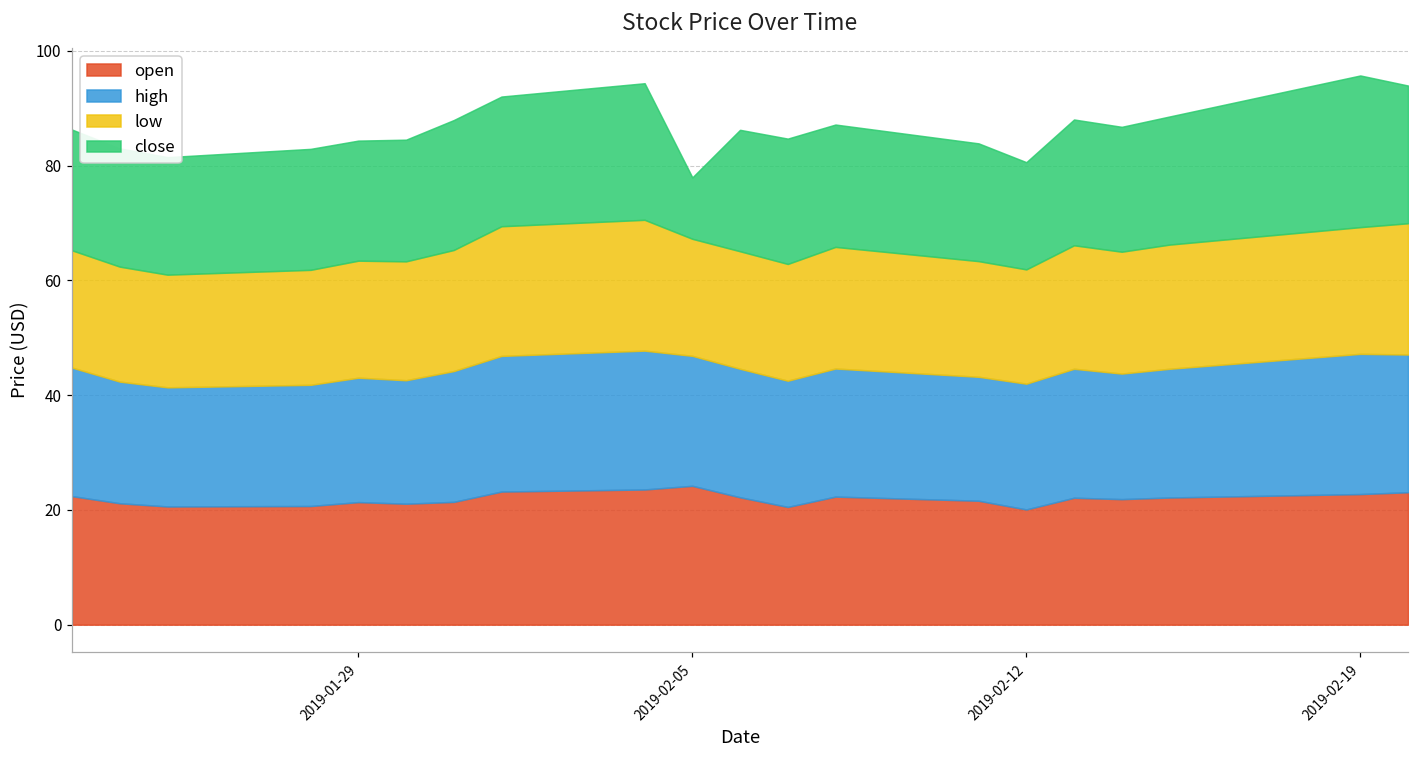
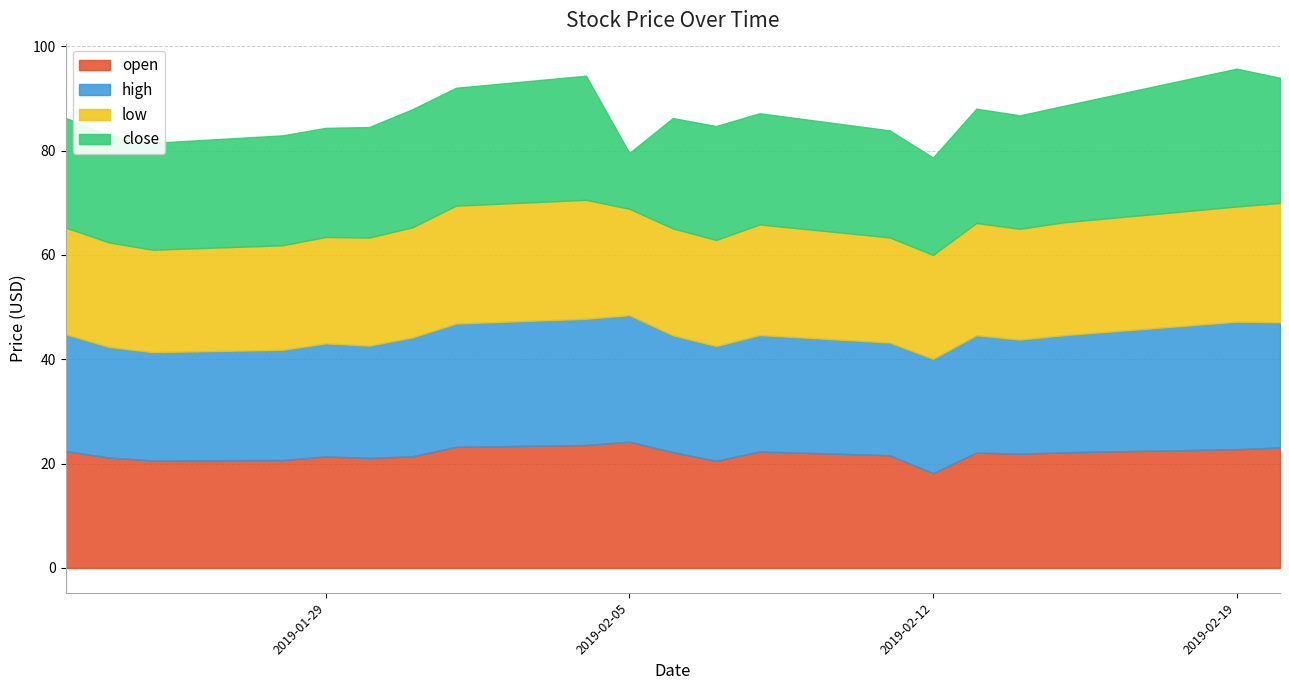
  {
    "open": {
      "2019-01-29": 21,
      "2019-02-05": 24,
-     "2019-02-12": 20,
+     "2019-02-12": 18,
      "2019-02-19": 23
    },
    "high": {
      "2019-01-29": 22,
-     "2019-02-05": 23,
+     "2019-02-05": 24,
      "2019-02-12": 22,
      "2019-02-19": 24
    },
    "low": {
      "2019-01-29": 20,
      "2019-02-05": 20,
      "2019-02-12": 20,
      "2019-02-19": 22
    },
    "close": {
      "2019-01-29": 21,
      "2019-02-05": 11,
      "2019-02-12": 19,
      "2019-02-19": 26
    }
  }
